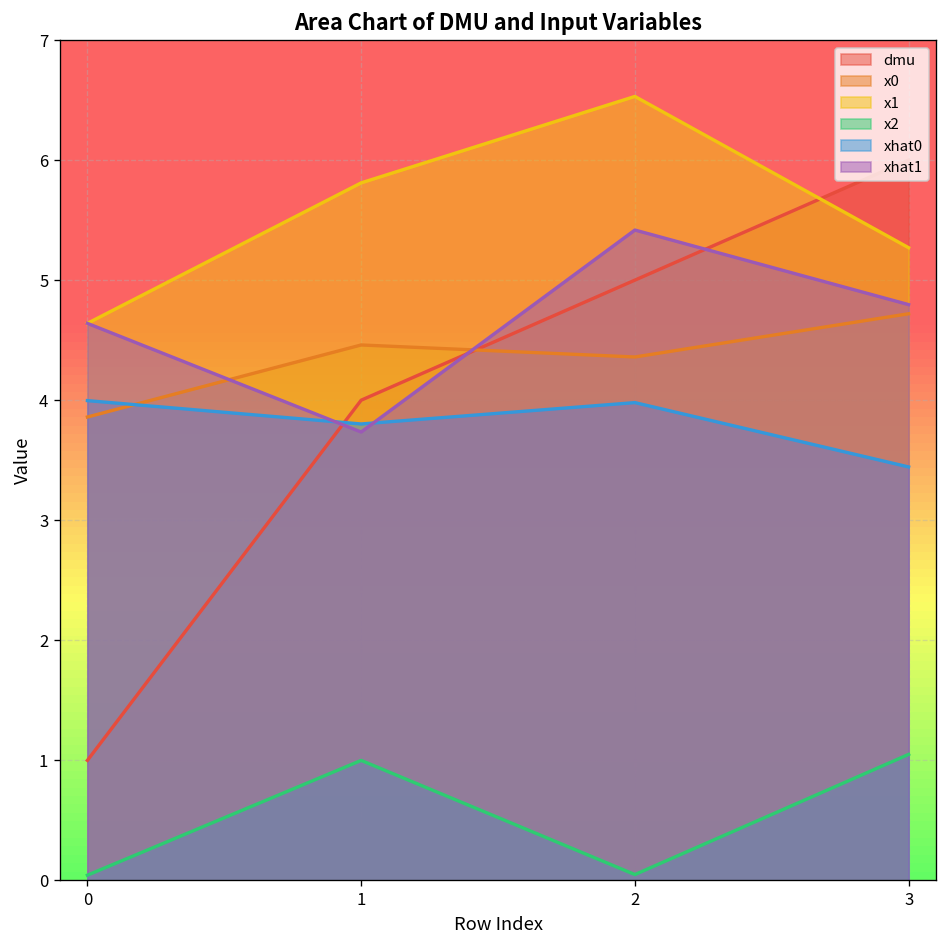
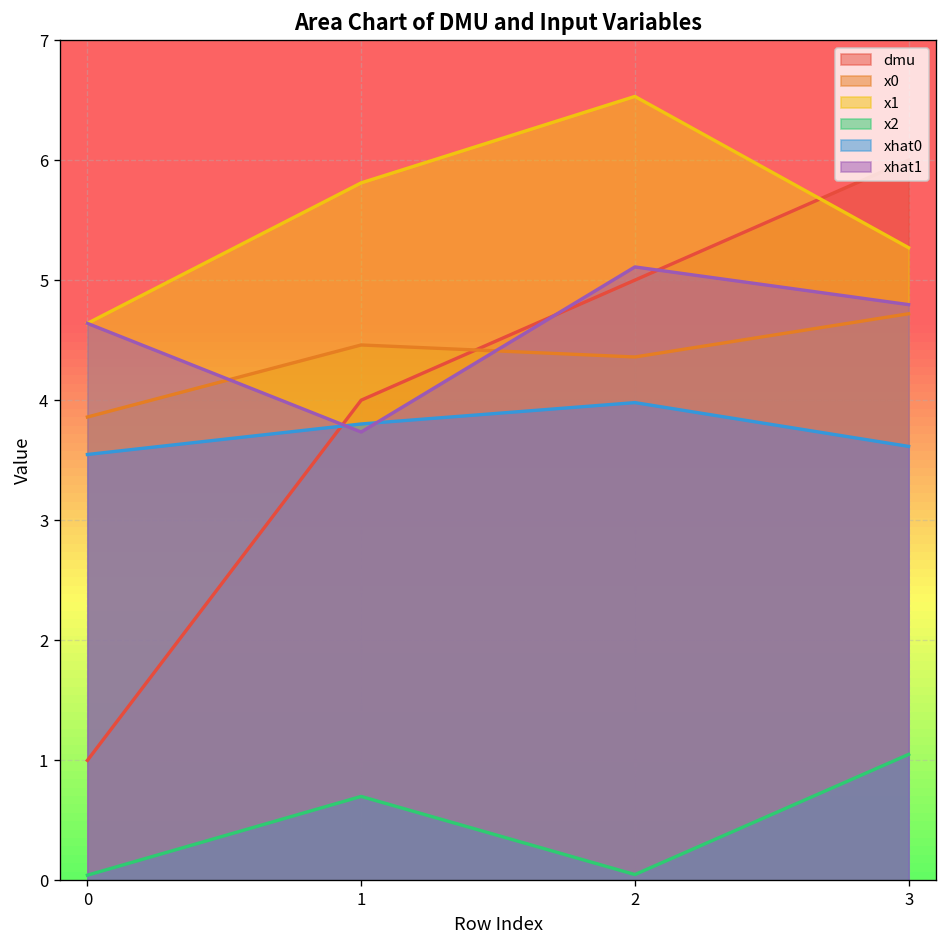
  {
    "x2": {
      "0": 0.04,
-     "1": 1.0,
+     "1": 0.7,
      "2": 0.05,
      "3": 1.05
    },
    "xhat0": {
-     "0": 4.00,
+     "0": 3.55,
      "1": 3.80,
      "2": 3.98,
-     "3": 3.44
+     "3": 3.62
    },
    "xhat1": {
      "1": 3.74,
-     "2": 5.42,
+     "2": 5.11,
      "3": 4.80
    }
  }
